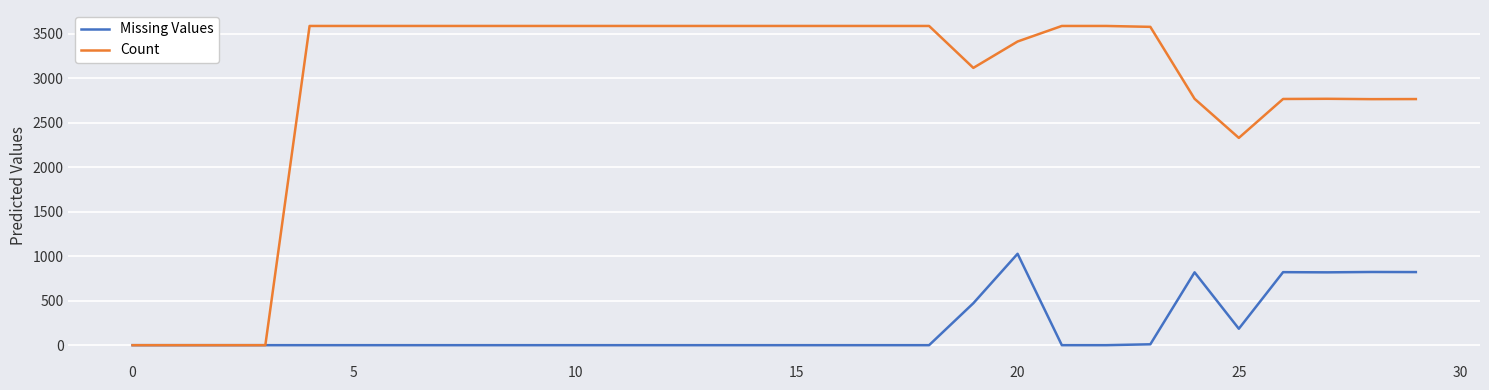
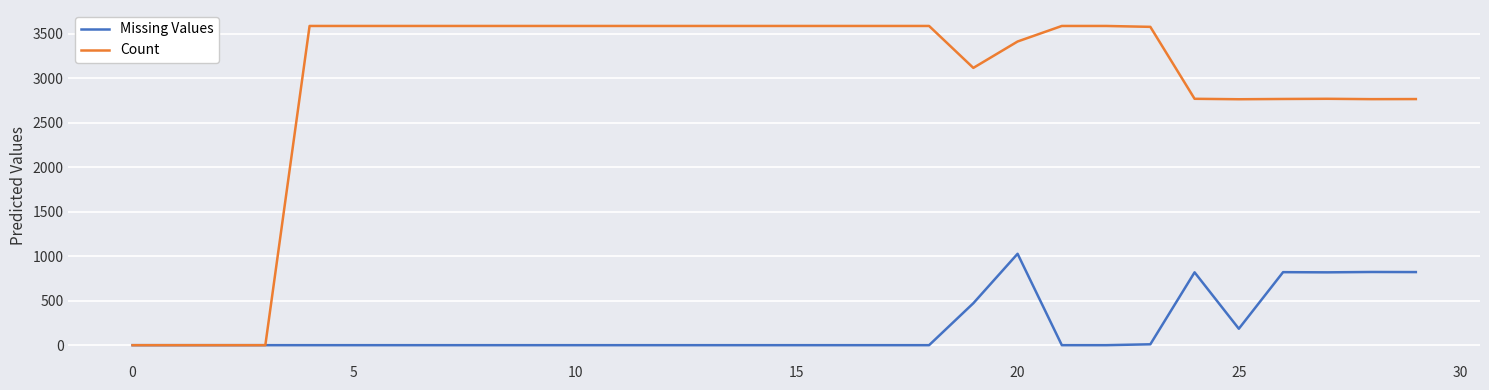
  {
    "Missing Values": {
      "5": 0,
      "10": 0,
      "15": 0,
      "20": 1000,
      "25": 200
    },
    "Count": {
      "5": 3600,
      "10": 3600,
      "15": 3600,
      "20": 3400,
-     "25": 2300
+     "25": 2800
    }
  }
